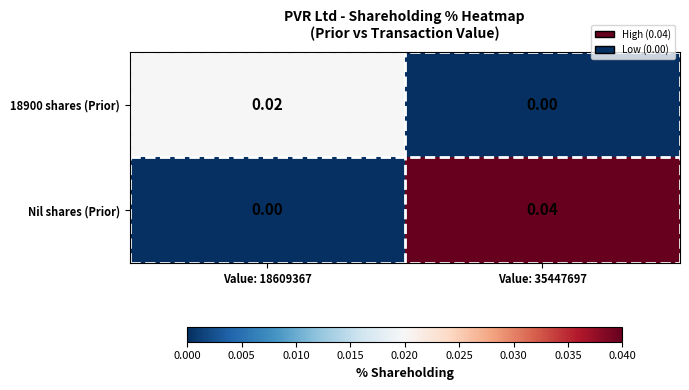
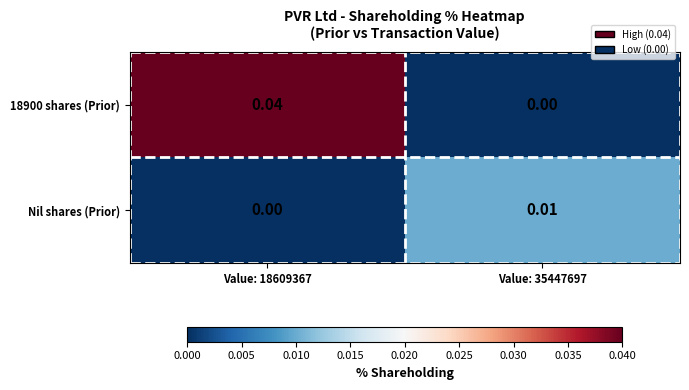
  {
    "18900 shares (Prior)": {
-     "Value: 18609367": 0.02,
+     "Value: 18609367": 0.04,
      "Value: 35447697": 0.00
    },
    "Nil shares (Prior)": {
      "Value: 18609367": 0.00,
-     "Value: 35447697": 0.04
+     "Value: 35447697": 0.01
    }
  }
